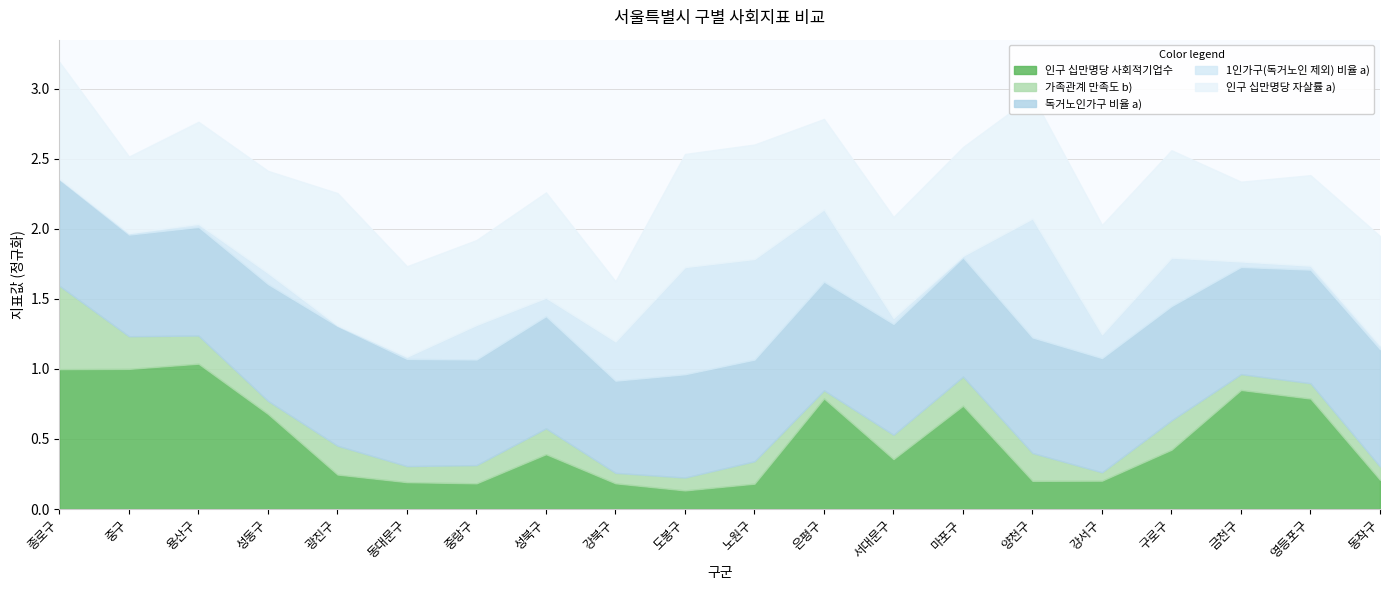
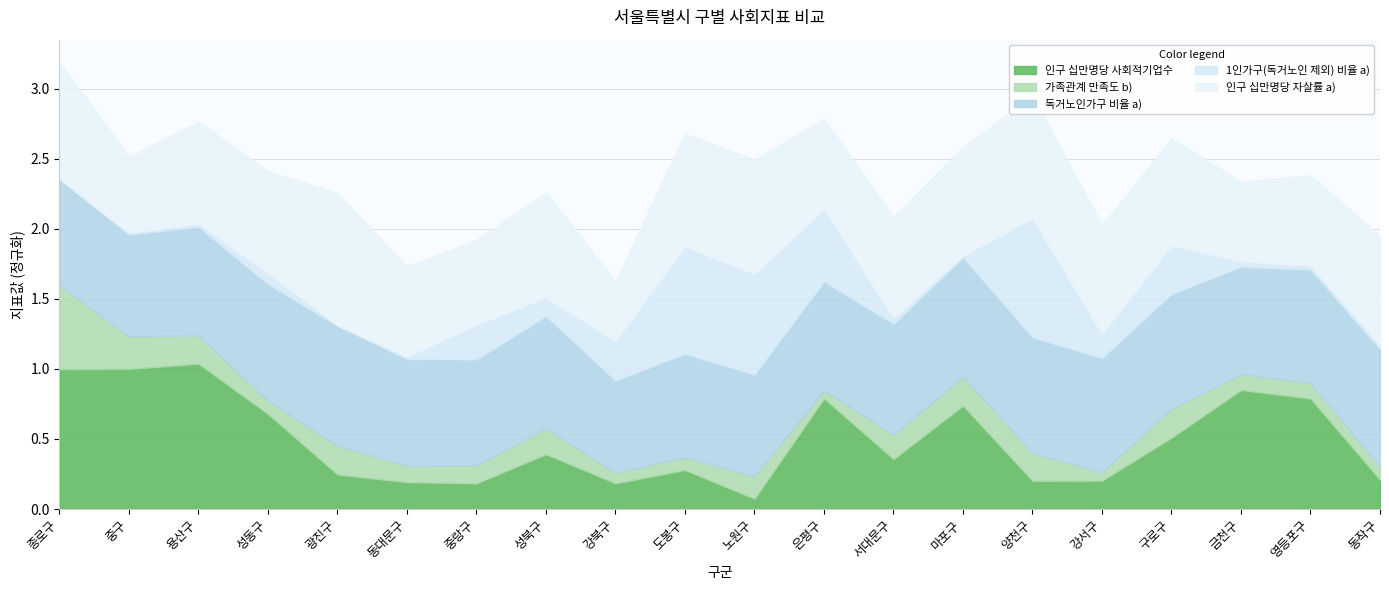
  {
    "인구 십만명당 사회적기업수": {
      "종로구": 1.00,
      "중구": 1.00,
      "용산구": 1.04,
      "성동구": 0.68,
      "광진구": 0.25,
      "동대문구": 0.19,
      "중랑구": 0.18,
      "성북구": 0.39,
      "강북구": 0.18,
-     "도봉구": 0.13,
-     "노원구": 0.18,
+     "도봉구": 0.28,
+     "노원구": 0.07,
      "은평구": 0.79,
      "서대문구": 0.36,
      "마포구": 0.74,
      "양천구": 0.20,
      "강서구": 0.20,
-     "구로구": 0.42,
+     "구로구": 0.51,
      "금천구": 0.85,
      "영등포구": 0.79,
      "동작구": 0.21
    }
  }
